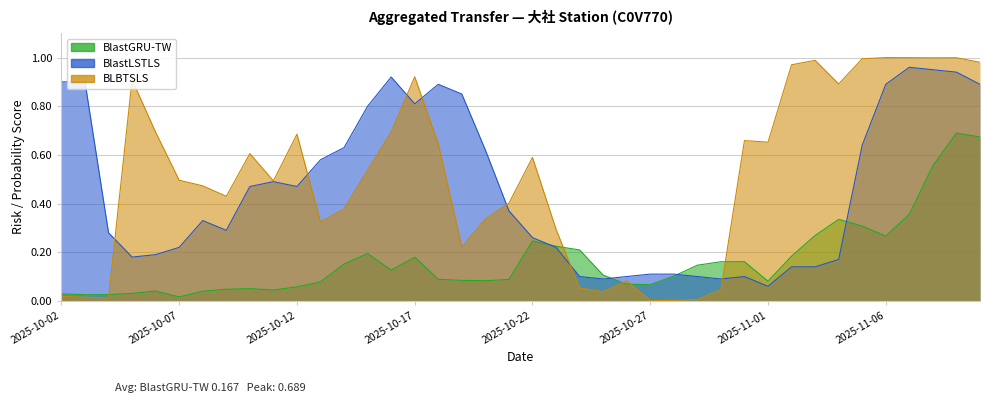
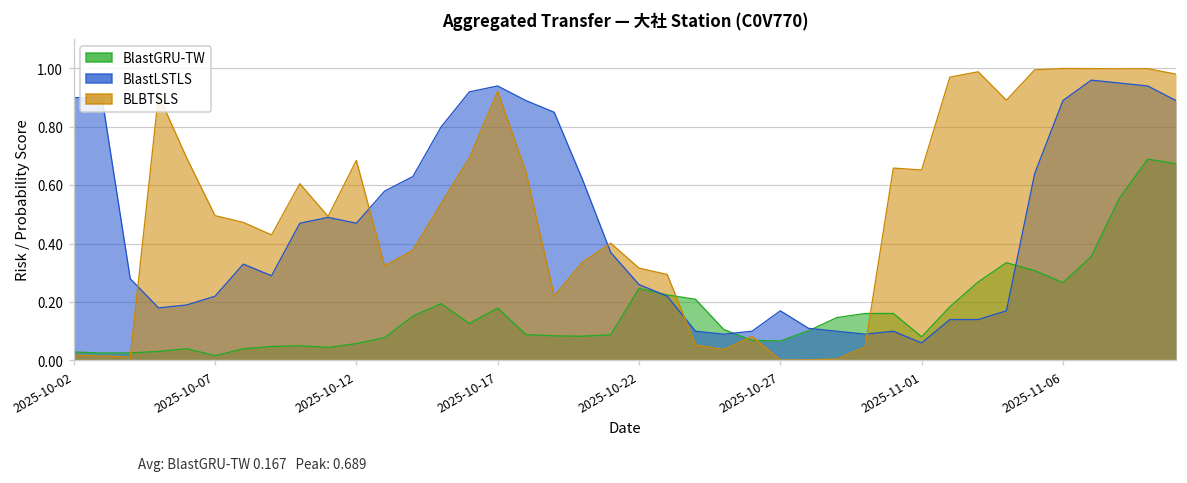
  {
    "BlastGRU-TW": {
      "2025-10-02": 0.03,
      "2025-10-07": 0.02,
      "2025-10-12": 0.06,
      "2025-10-17": 0.18,
      "2025-10-22": 0.25,
      "2025-10-27": 0.07,
      "2025-11-01": 0.08,
      "2025-11-06": 0.27
    },
    "BlastLSTLS": {
      "2025-10-02": 0.90,
      "2025-10-07": 0.22,
      "2025-10-12": 0.47,
-     "2025-10-17": 0.81,
+     "2025-10-17": 0.94,
      "2025-10-22": 0.26,
-     "2025-10-27": 0.11,
+     "2025-10-27": 0.17,
      "2025-11-01": 0.06,
      "2025-11-06": 0.89
    },
    "BLBTSLS": {
      "2025-10-02": 0.02,
      "2025-10-07": 0.50,
      "2025-10-12": 0.69,
      "2025-10-17": 0.92,
-     "2025-10-22": 0.59,
+     "2025-10-22": 0.32,
      "2025-10-27": 0.00,
      "2025-11-01": 0.65,
      "2025-11-06": 1.00
    }
  }
